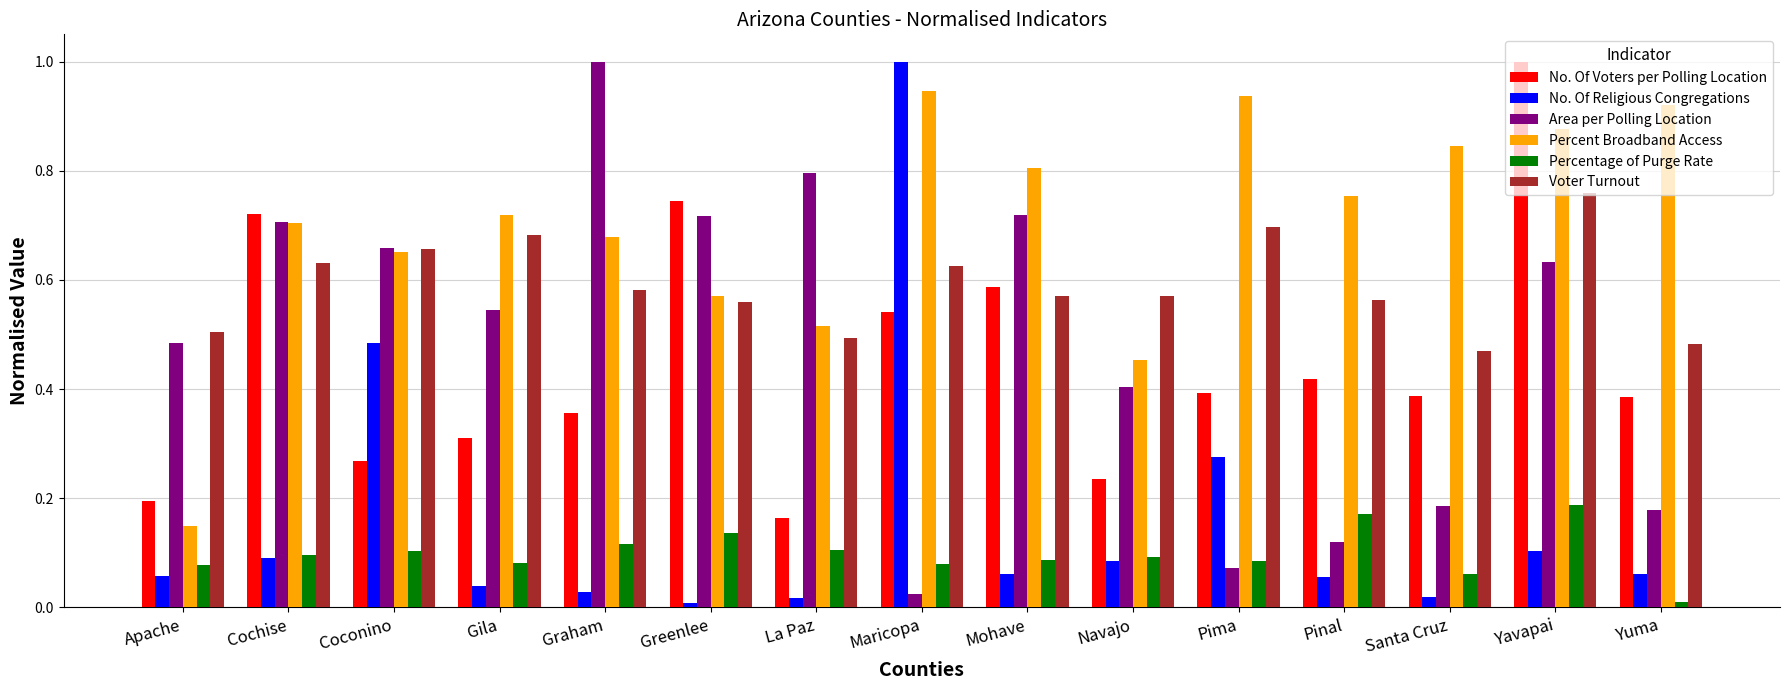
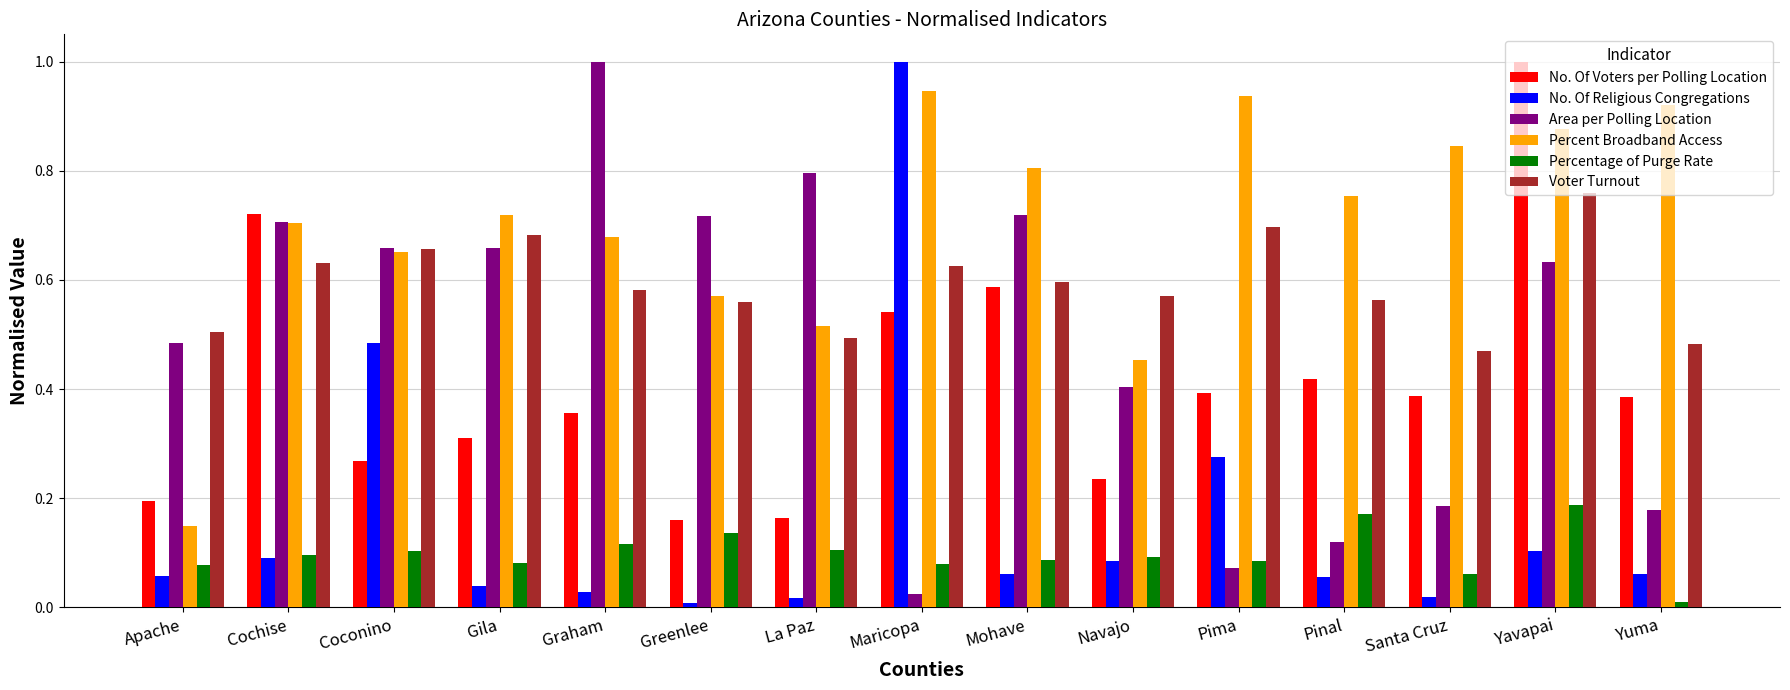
  {
    "No. Of Voters per Polling Location": {
      "Apache": 0.19,
      "Cochise": 0.72,
      "Coconino": 0.27,
      "Gila": 0.31,
      "Graham": 0.36,
-     "Greenlee": 0.74,
+     "Greenlee": 0.16,
      "La Paz": 0.16,
      "Maricopa": 0.54,
      "Mohave": 0.59,
      "Navajo": 0.24,
      "Pima": 0.39,
      "Pinal": 0.42,
      "Santa Cruz": 0.39,
      "Yuma": 0.39
    },
    "No. Of Religious Congregations": {
      "Apache": 0.06,
      "Cochise": 0.09,
      "Coconino": 0.49,
      "Gila": 0.04,
      "Graham": 0.03,
      "Greenlee": 0.01,
      "La Paz": 0.02,
      "Maricopa": 1.00,
      "Mohave": 0.06,
      "Navajo": 0.08,
      "Pima": 0.28,
      "Pinal": 0.06,
      "Santa Cruz": 0.02,
      "Yavapai": 0.10,
      "Yuma": 0.06
    },
    "Area per Polling Location": {
      "Apache": 0.48,
      "Cochise": 0.71,
      "Coconino": 0.66,
-     "Gila": 0.54,
+     "Gila": 0.66,
      "Graham": 1.00,
      "Greenlee": 0.72,
      "La Paz": 0.80,
      "Maricopa": 0.02,
      "Mohave": 0.72,
      "Navajo": 0.40,
      "Pima": 0.07,
      "Pinal": 0.12,
      "Santa Cruz": 0.19,
      "Yavapai": 0.63,
      "Yuma": 0.18
    },
    "Percent Broadband Access": {
      "Apache": 0.15,
      "Cochise": 0.70,
      "Coconino": 0.65,
      "Gila": 0.72,
      "Graham": 0.68,
      "Greenlee": 0.57,
      "La Paz": 0.52,
      "Maricopa": 0.95,
      "Mohave": 0.81,
      "Navajo": 0.45,
      "Pima": 0.94,
      "Pinal": 0.75,
      "Santa Cruz": 0.85
    },
    "Percentage of Purge Rate": {
      "Apache": 0.08,
      "Cochise": 0.10,
      "Coconino": 0.10,
      "Gila": 0.08,
      "Graham": 0.12,
      "Greenlee": 0.14,
      "La Paz": 0.11,
      "Maricopa": 0.08,
      "Mohave": 0.09,
      "Navajo": 0.09,
      "Pima": 0.08,
      "Pinal": 0.17,
      "Santa Cruz": 0.06,
      "Yavapai": 0.19,
      "Yuma": 0.01
    },
    "Voter Turnout": {
      "Apache": 0.51,
      "Cochise": 0.63,
      "Coconino": 0.66,
      "Gila": 0.68,
      "Graham": 0.58,
      "Greenlee": 0.56,
      "La Paz": 0.49,
      "Maricopa": 0.63,
-     "Mohave": 0.57,
+     "Mohave": 0.60,
      "Navajo": 0.57,
      "Pima": 0.70,
      "Pinal": 0.56,
      "Santa Cruz": 0.47,
      "Yuma": 0.48
    }
  }
